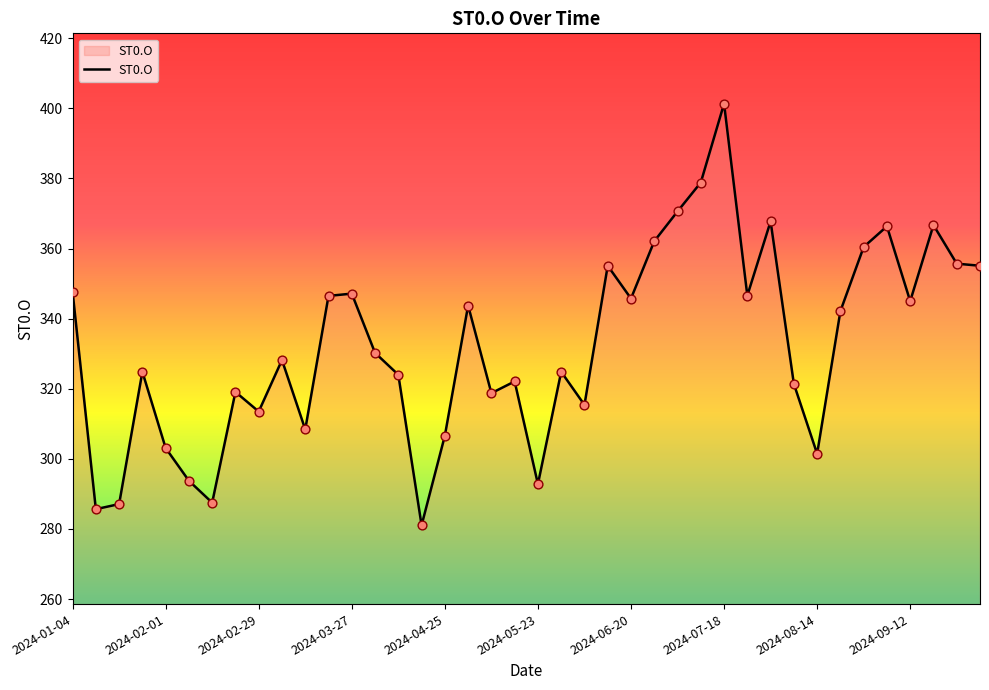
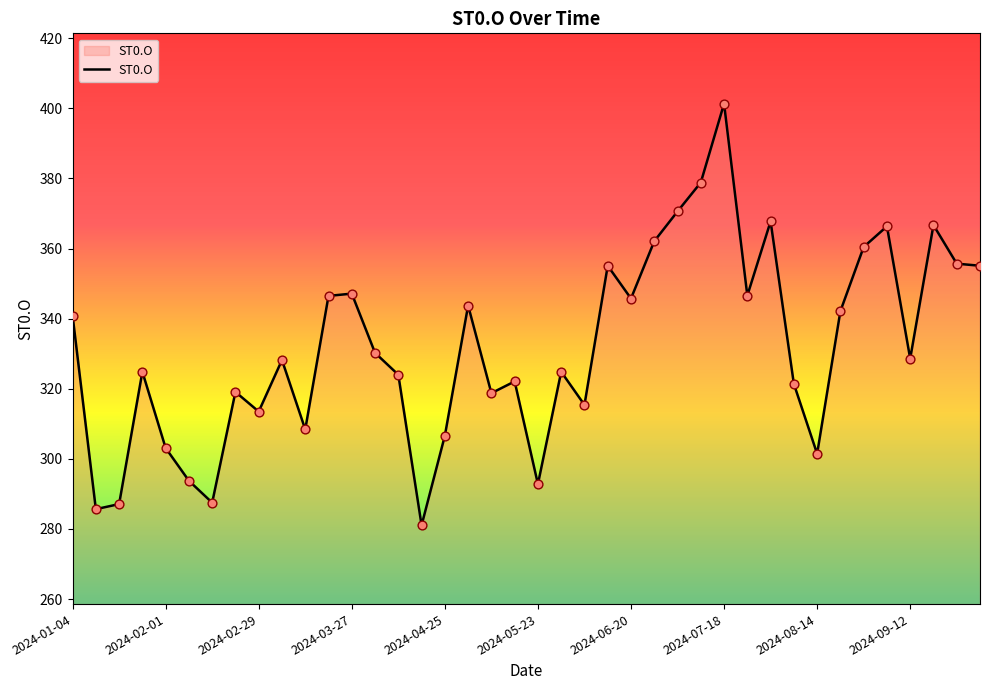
  {
-   "2024-01-04": 348,
+   "2024-01-04": 341,
    "2024-02-01": 303,
    "2024-02-29": 314,
    "2024-03-27": 347,
    "2024-04-25": 307,
    "2024-05-23": 293,
    "2024-06-20": 346,
    "2024-07-18": 401,
    "2024-08-14": 301,
-   "2024-09-12": 345
+   "2024-09-12": 329
  }
